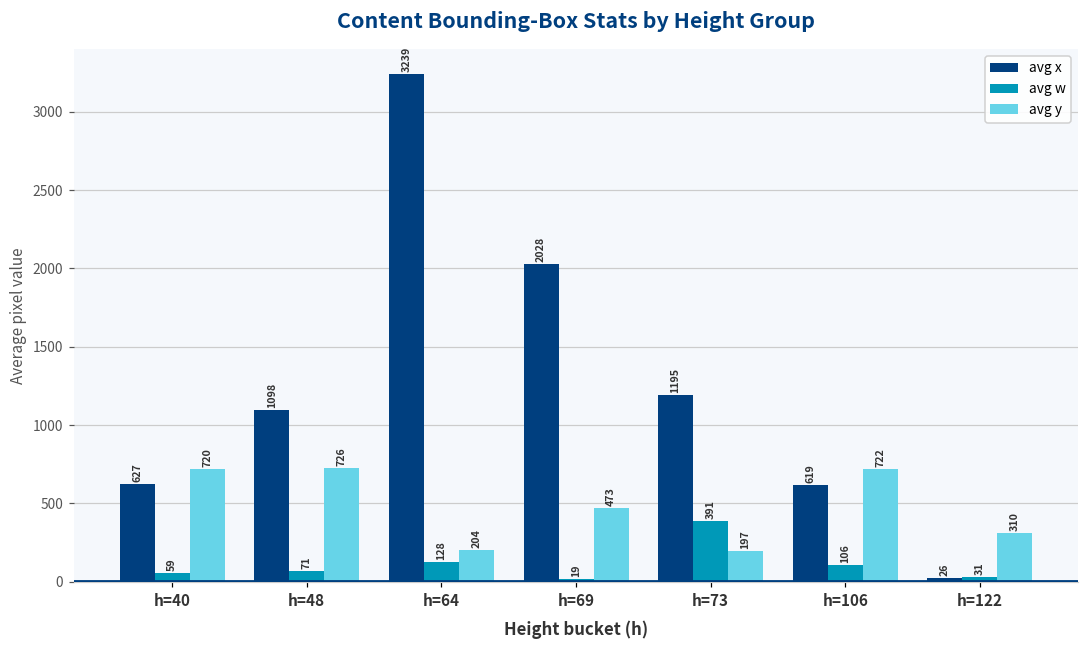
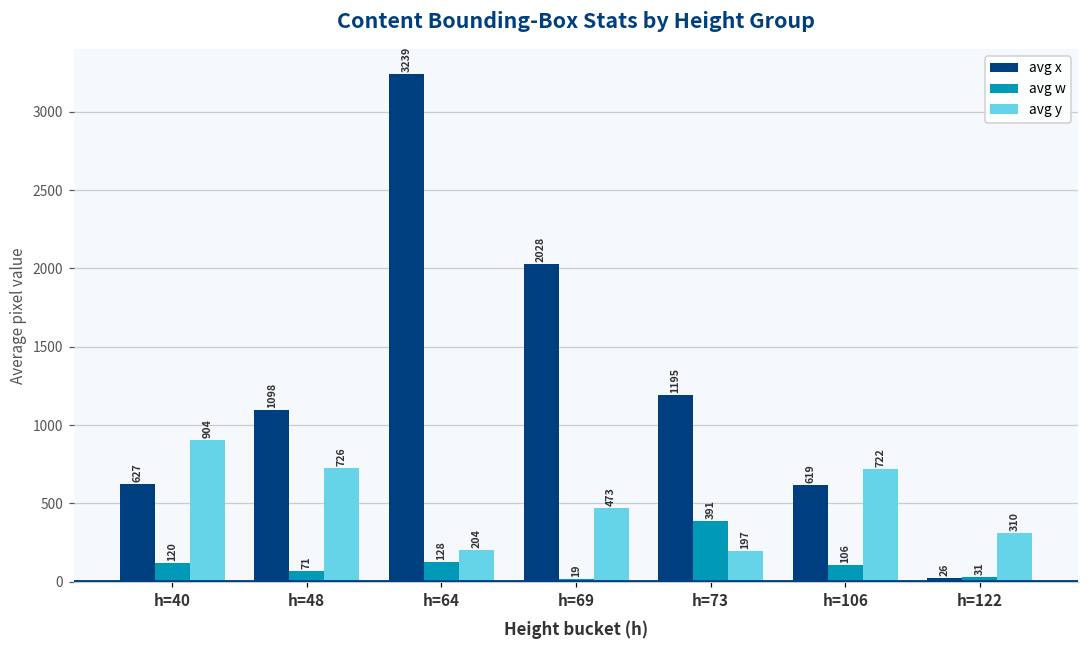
  {
    "avg x": {
      "h=40": 627,
      "h=48": 1098,
      "h=64": 3239,
      "h=69": 2028,
      "h=73": 1195,
      "h=106": 619,
      "h=122": 26
    },
    "avg w": {
-     "h=40": 59,
+     "h=40": 120,
      "h=48": 71,
      "h=64": 128,
      "h=69": 19,
      "h=73": 391,
      "h=106": 106,
      "h=122": 31
    },
    "avg y": {
-     "h=40": 720,
+     "h=40": 904,
      "h=48": 726,
      "h=64": 204,
      "h=69": 473,
      "h=73": 197,
      "h=106": 722,
      "h=122": 310
    }
  }
